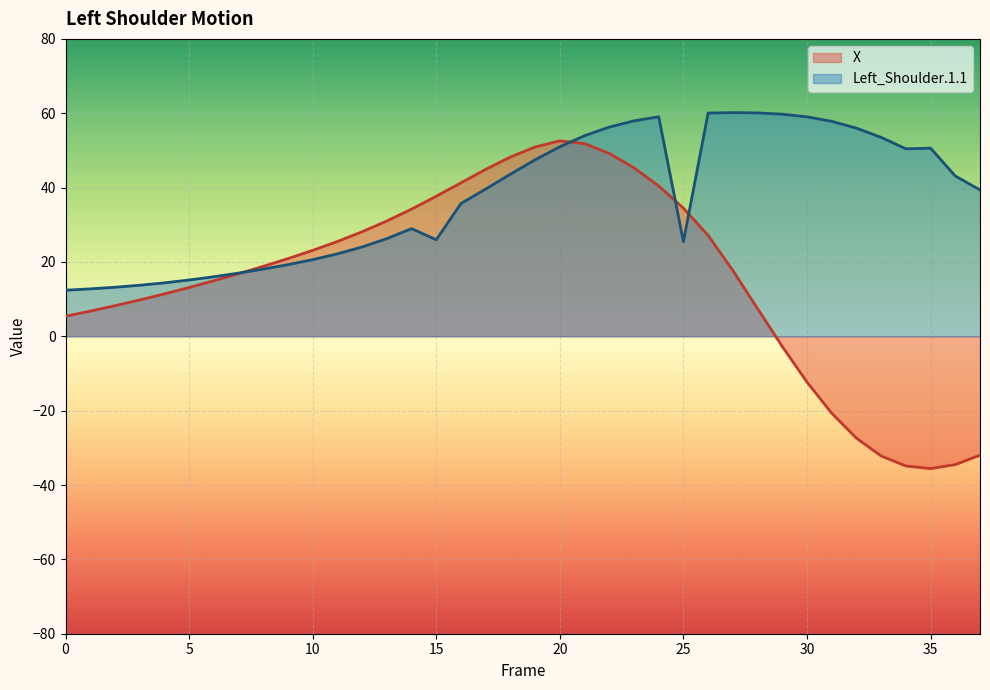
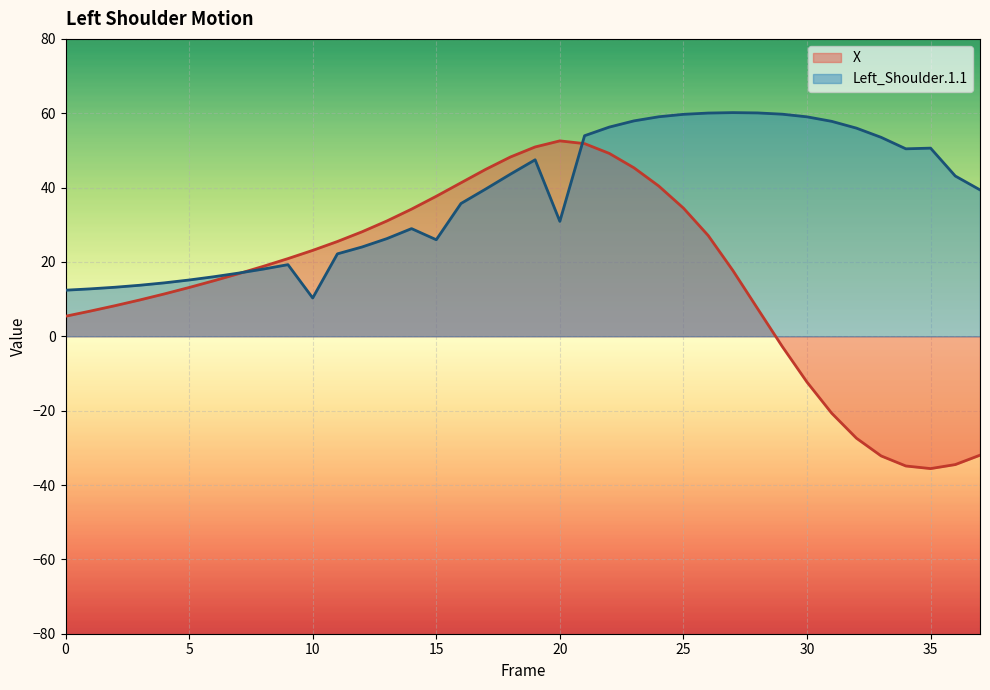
  {
    "Left_Shoulder.1.1": {
      "0": 12,
      "5": 15,
-     "10": 21,
+     "10": 10,
      "15": 26,
-     "20": 51,
-     "25": 25,
+     "20": 31,
+     "25": 60,
      "30": 59,
      "35": 51
    }
  }
